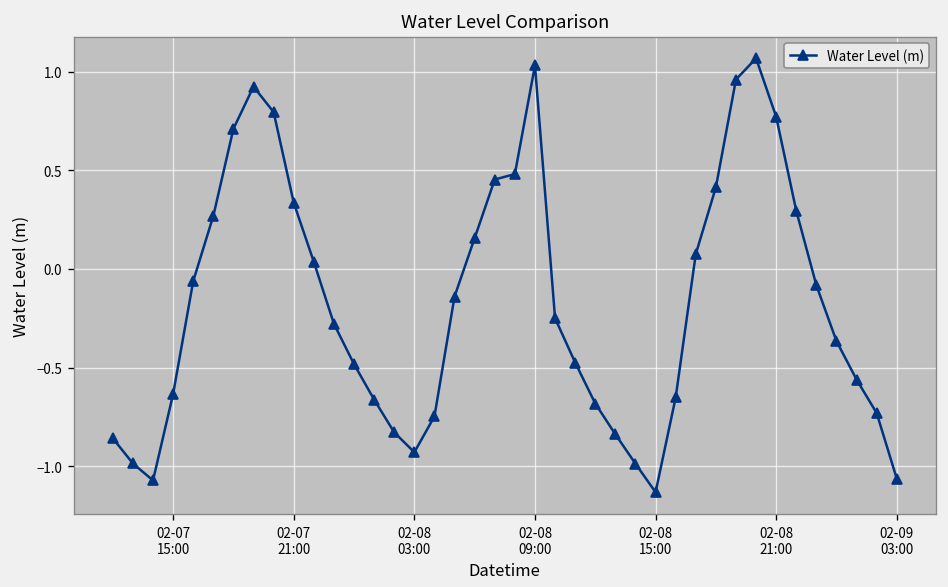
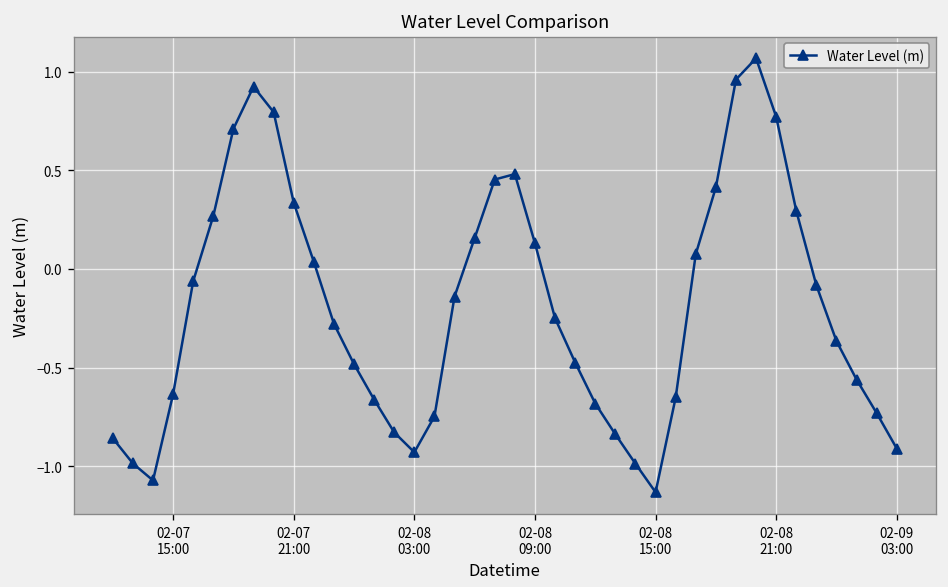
  {
    "02-07 15:00": -0.63,
    "02-07 21:00": 0.34,
    "02-08 03:00": -0.93,
-   "02-08 09:00": 1.03,
+   "02-08 09:00": 0.13,
    "02-08 15:00": -1.13,
    "02-08 21:00": 0.77,
-   "02-09 03:00": -1.06
+   "02-09 03:00": -0.91
  }
